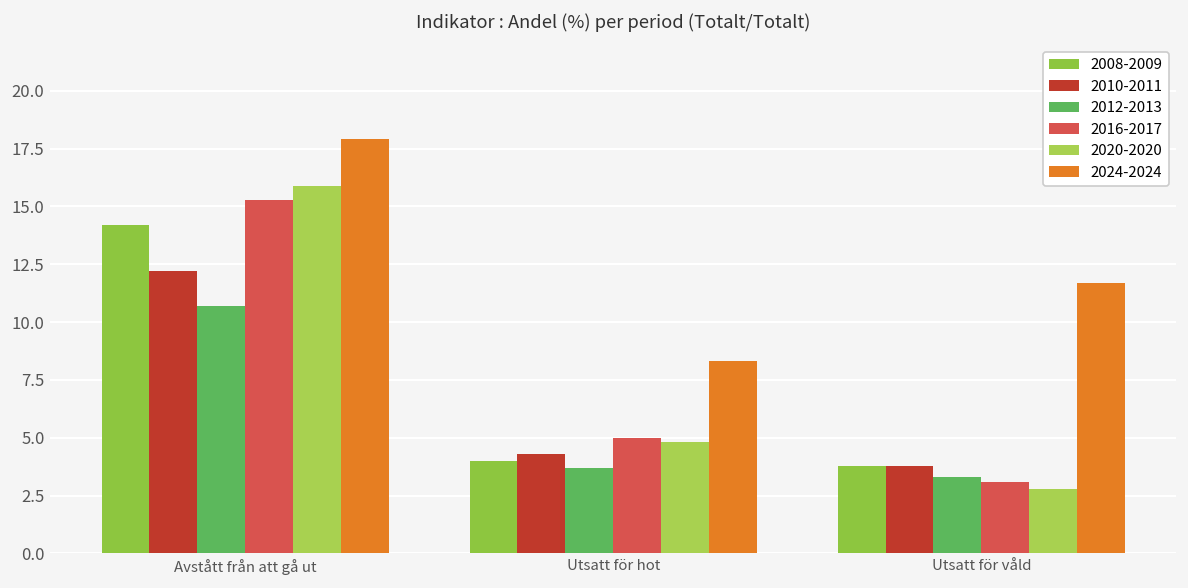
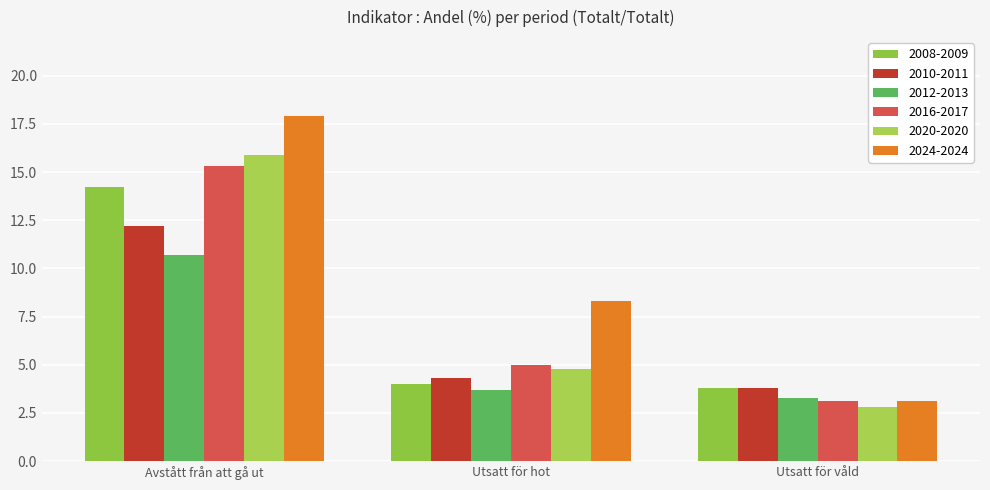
  {
    "2024-2024": {
      "Avstått från att gå ut": 17.9,
      "Utsatt för hot": 8.3,
-     "Utsatt för våld": 11.7
+     "Utsatt för våld": 3.1
    }
  }
